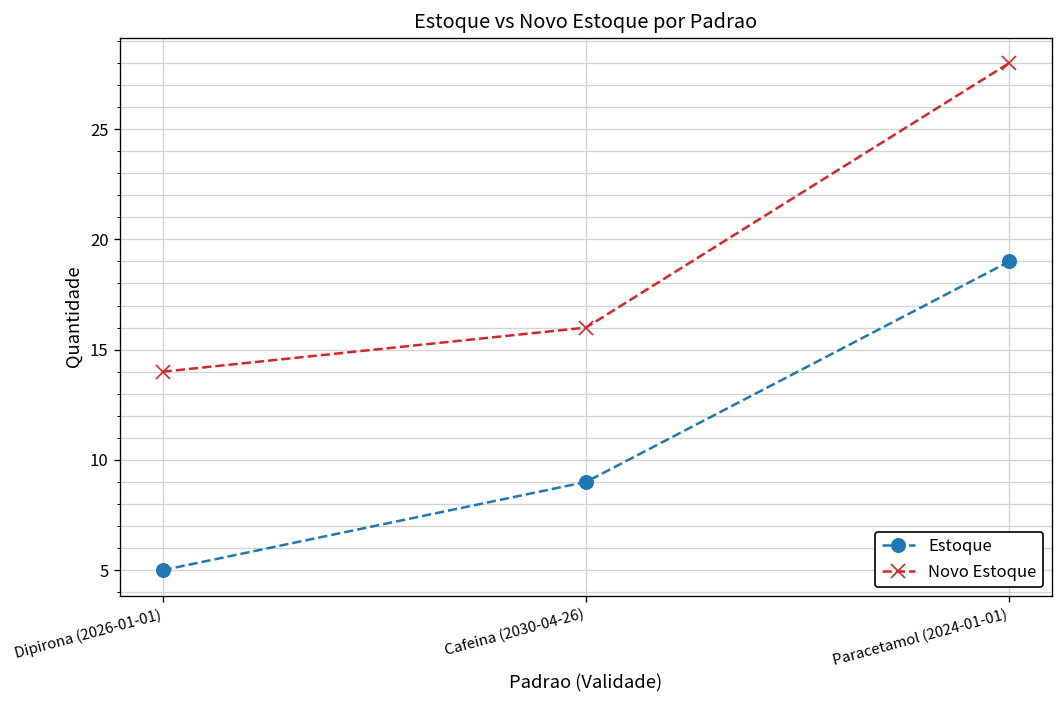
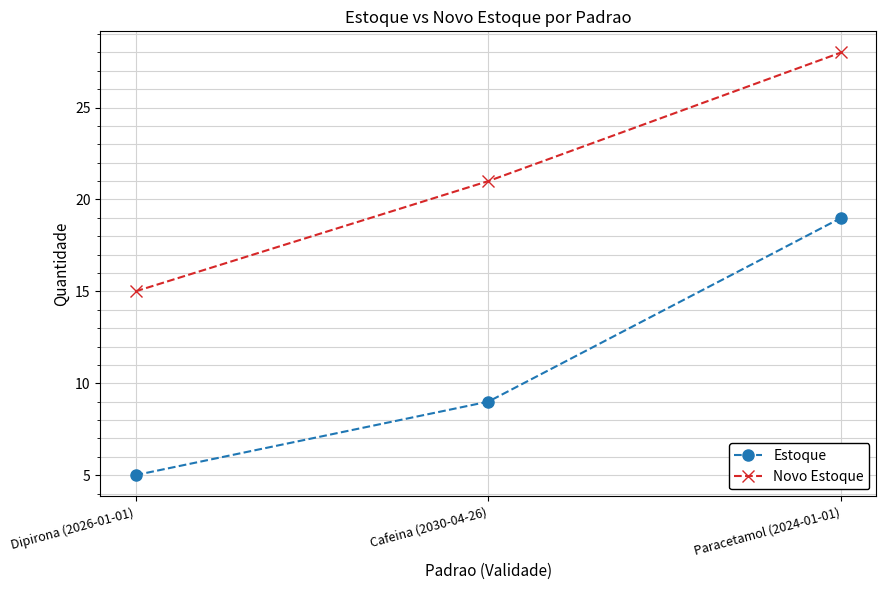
  {
    "Estoque": {
      "Dipirona (2026-01-01)": 5,
      "Cafeina (2030-04-26)": 9,
      "Paracetamol (2024-01-01)": 19
    },
    "Novo Estoque": {
-     "Dipirona (2026-01-01)": 14,
-     "Cafeina (2030-04-26)": 16,
+     "Dipirona (2026-01-01)": 15,
+     "Cafeina (2030-04-26)": 21,
      "Paracetamol (2024-01-01)": 28
    }
  }
